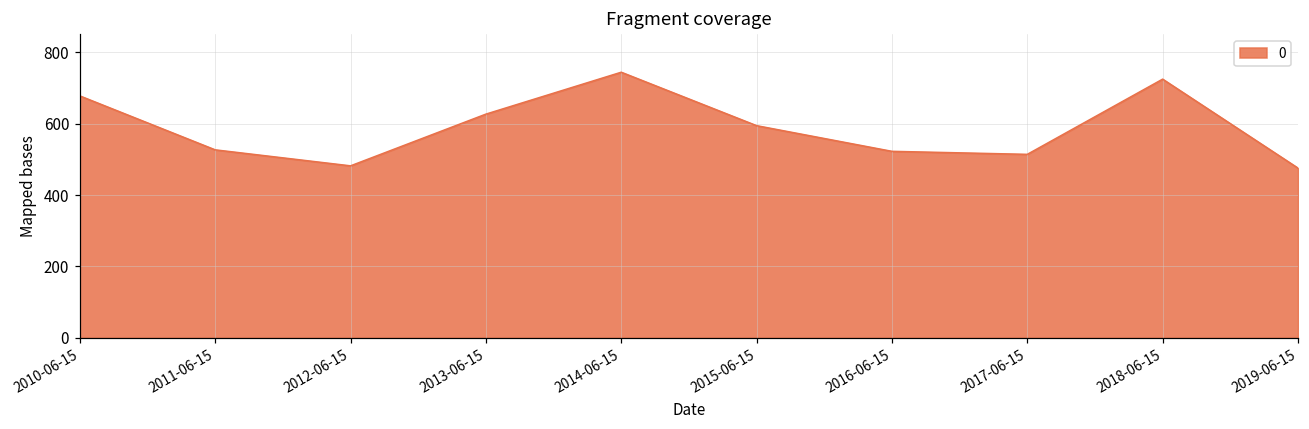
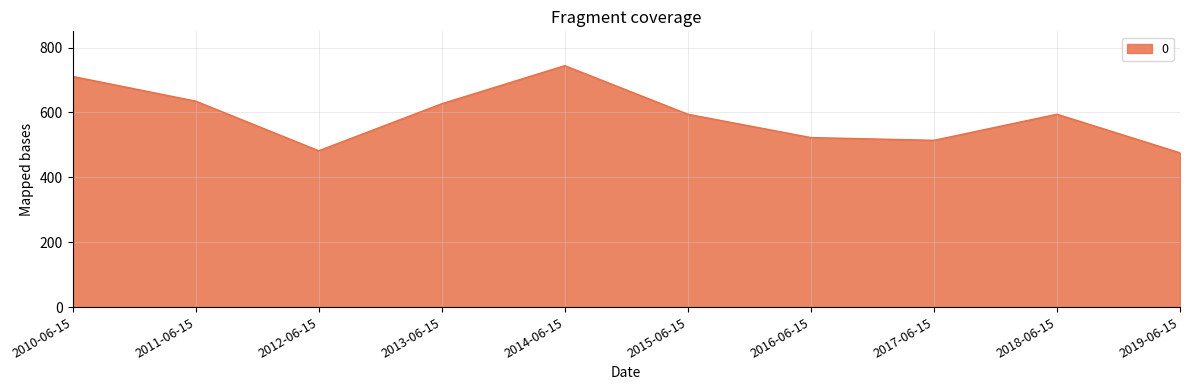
  {
-   "2010-06-15": 680,
-   "2011-06-15": 530,
+   "2010-06-15": 710,
+   "2011-06-15": 630,
    "2012-06-15": 480,
    "2013-06-15": 630,
    "2014-06-15": 740,
    "2015-06-15": 590,
    "2016-06-15": 520,
    "2017-06-15": 510,
-   "2018-06-15": 720,
+   "2018-06-15": 590,
    "2019-06-15": 480
  }
